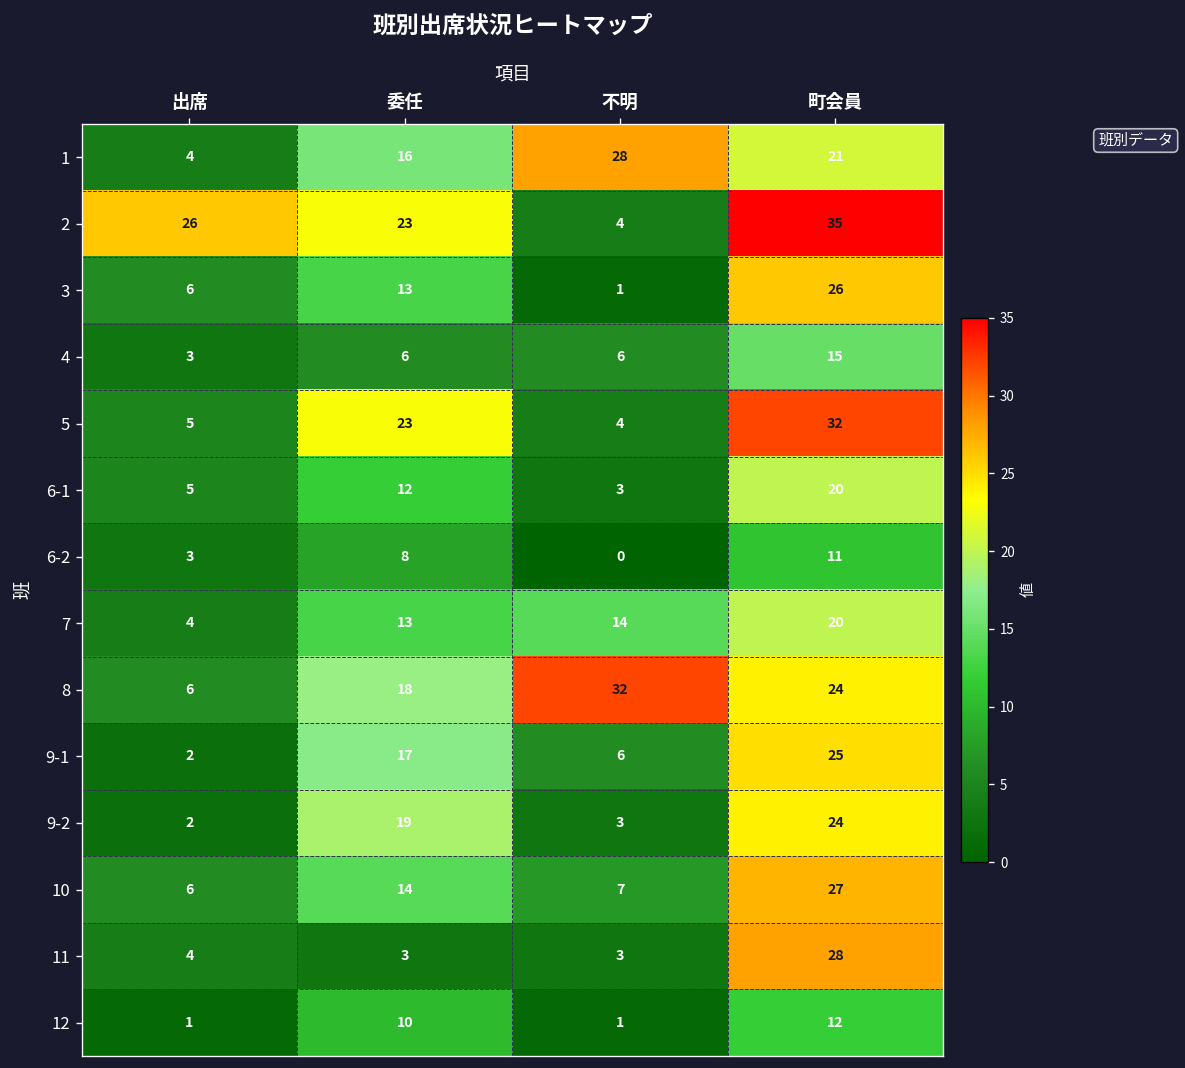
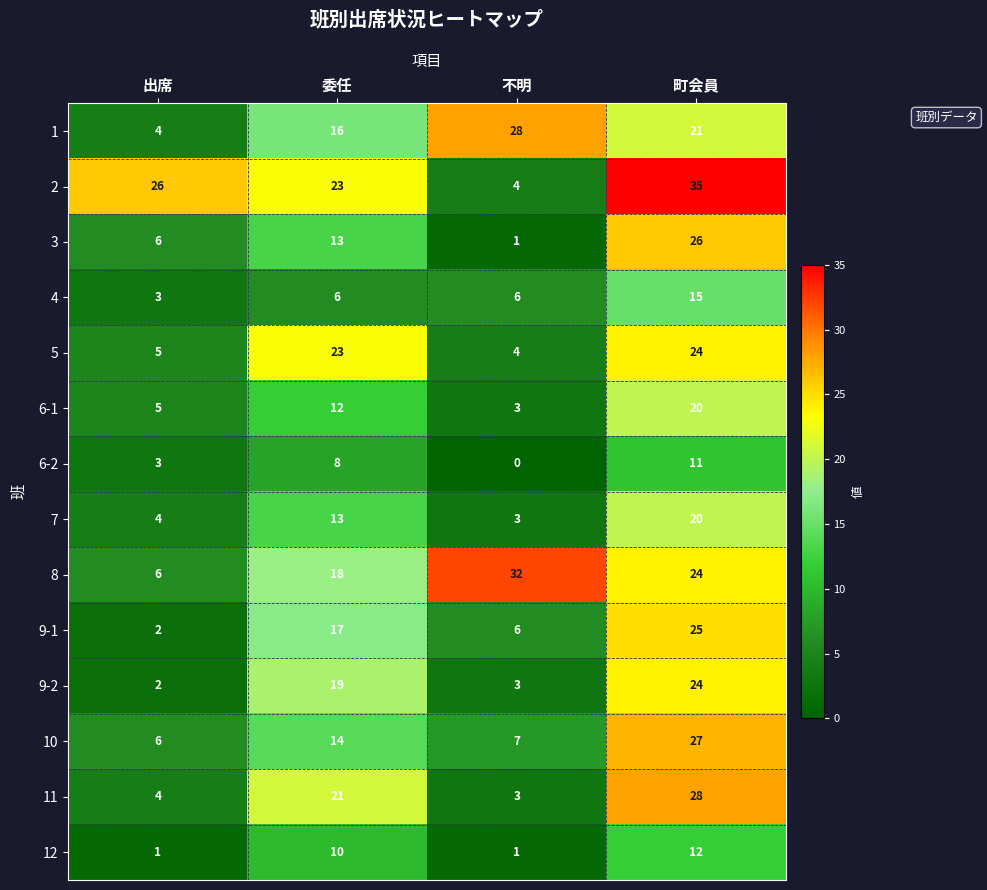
  {
    "1": {
      "出席": 4,
      "委任": 16,
      "不明": 28,
      "町会員": 21
    },
    "2": {
      "出席": 26,
      "委任": 23,
      "不明": 4,
      "町会員": 35
    },
    "3": {
      "出席": 6,
      "委任": 13,
      "不明": 1,
      "町会員": 26
    },
    "4": {
      "出席": 3,
      "委任": 6,
      "不明": 6,
      "町会員": 15
    },
    "5": {
      "出席": 5,
      "委任": 23,
      "不明": 4,
-     "町会員": 32
+     "町会員": 24
    },
    "6-1": {
      "出席": 5,
      "委任": 12,
      "不明": 3,
      "町会員": 20
    },
    "6-2": {
      "出席": 3,
      "委任": 8,
      "不明": 0,
      "町会員": 11
    },
    "7": {
      "出席": 4,
      "委任": 13,
-     "不明": 14,
+     "不明": 3,
      "町会員": 20
    },
    "8": {
      "出席": 6,
      "委任": 18,
      "不明": 32,
      "町会員": 24
    },
    "9-1": {
      "出席": 2,
      "委任": 17,
      "不明": 6,
      "町会員": 25
    },
    "9-2": {
      "出席": 2,
      "委任": 19,
      "不明": 3,
      "町会員": 24
    },
    "10": {
      "出席": 6,
      "委任": 14,
      "不明": 7,
      "町会員": 27
    },
    "11": {
      "出席": 4,
-     "委任": 3,
+     "委任": 21,
      "不明": 3,
      "町会員": 28
    },
    "12": {
      "出席": 1,
      "委任": 10,
      "不明": 1,
      "町会員": 12
    }
  }
